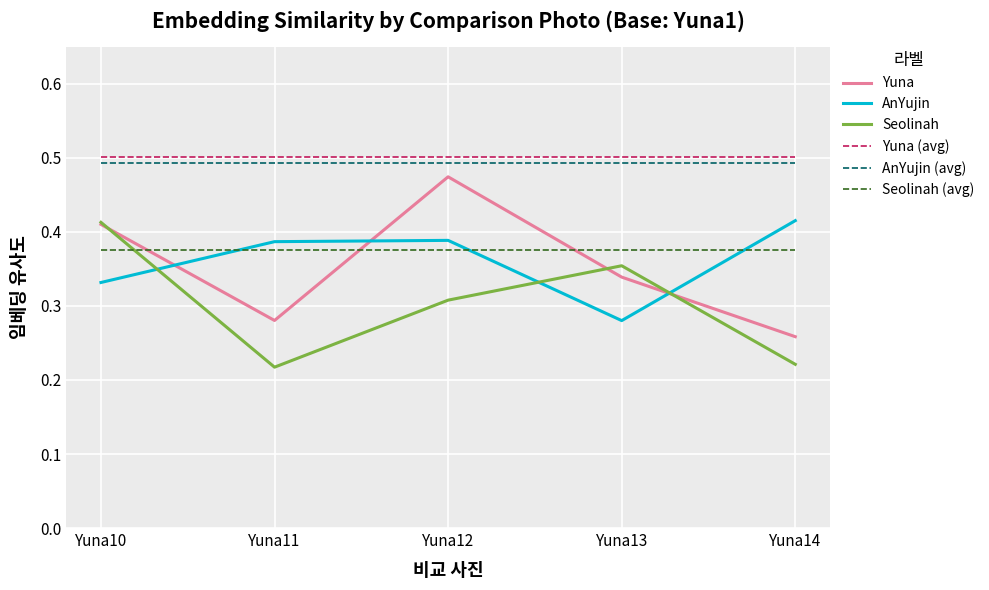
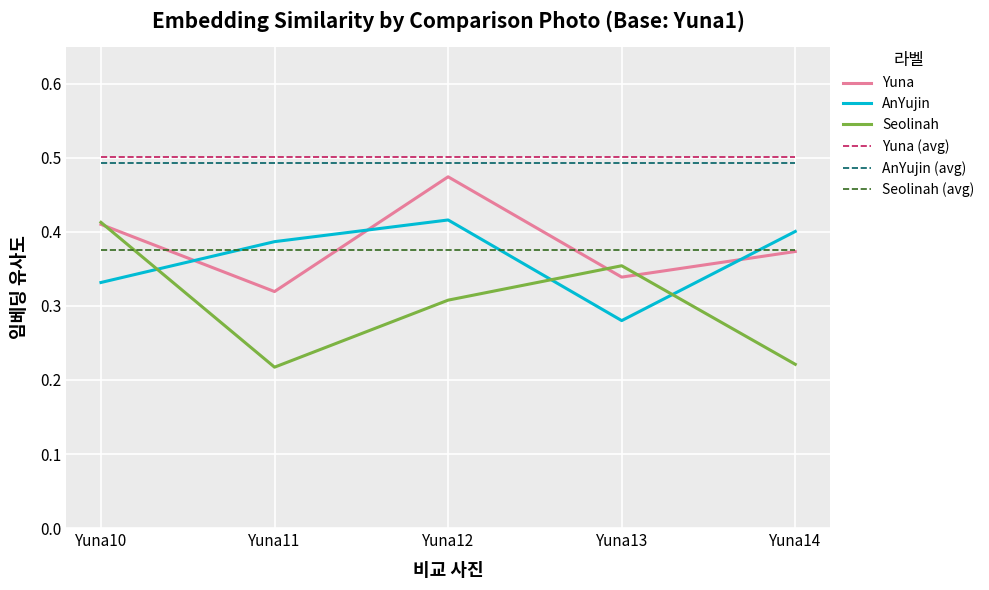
  {
    "Yuna": {
-     "Yuna11": 0.28,
+     "Yuna11": 0.32,
      "Yuna12": 0.47,
      "Yuna13": 0.34,
-     "Yuna14": 0.26
+     "Yuna14": 0.37
    },
    "AnYujin": {
      "Yuna10": 0.33,
      "Yuna11": 0.39,
-     "Yuna12": 0.39,
+     "Yuna12": 0.42,
      "Yuna13": 0.28,
-     "Yuna14": 0.42
+     "Yuna14": 0.40
    },
    "Seolinah": {
      "Yuna11": 0.22,
      "Yuna12": 0.31,
      "Yuna13": 0.35,
      "Yuna14": 0.22
    }
  }
